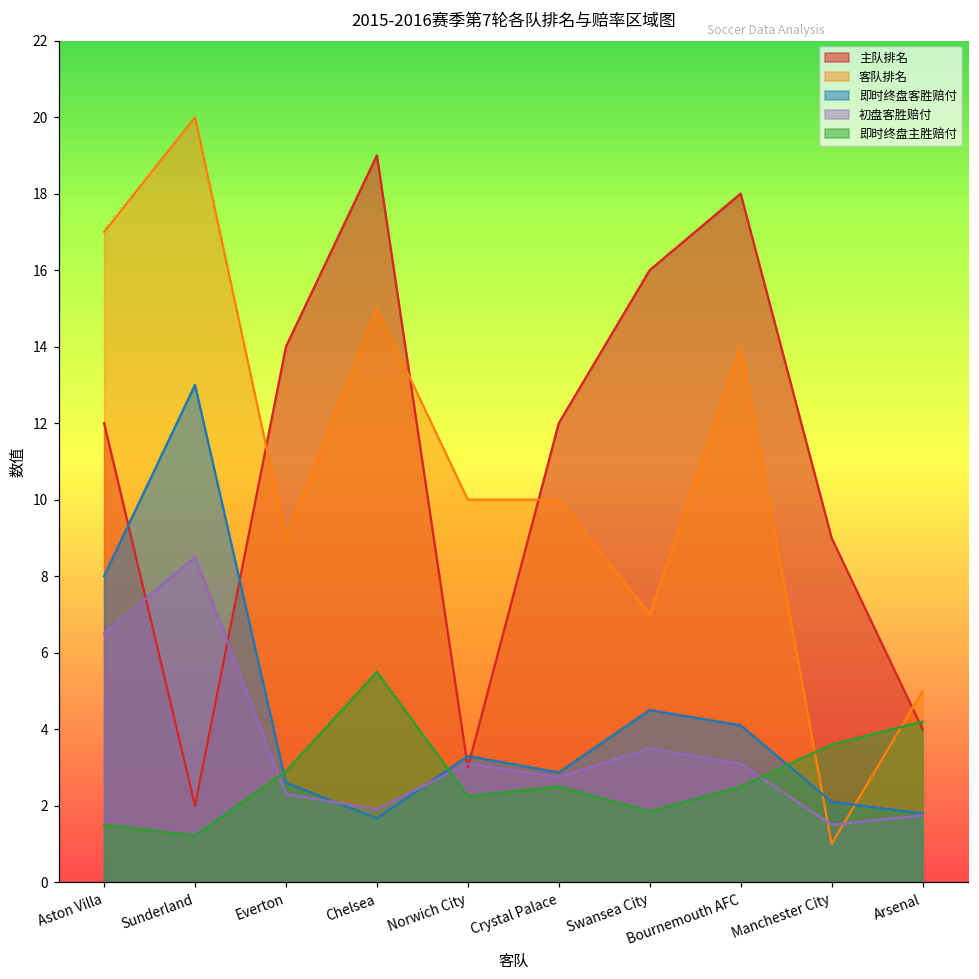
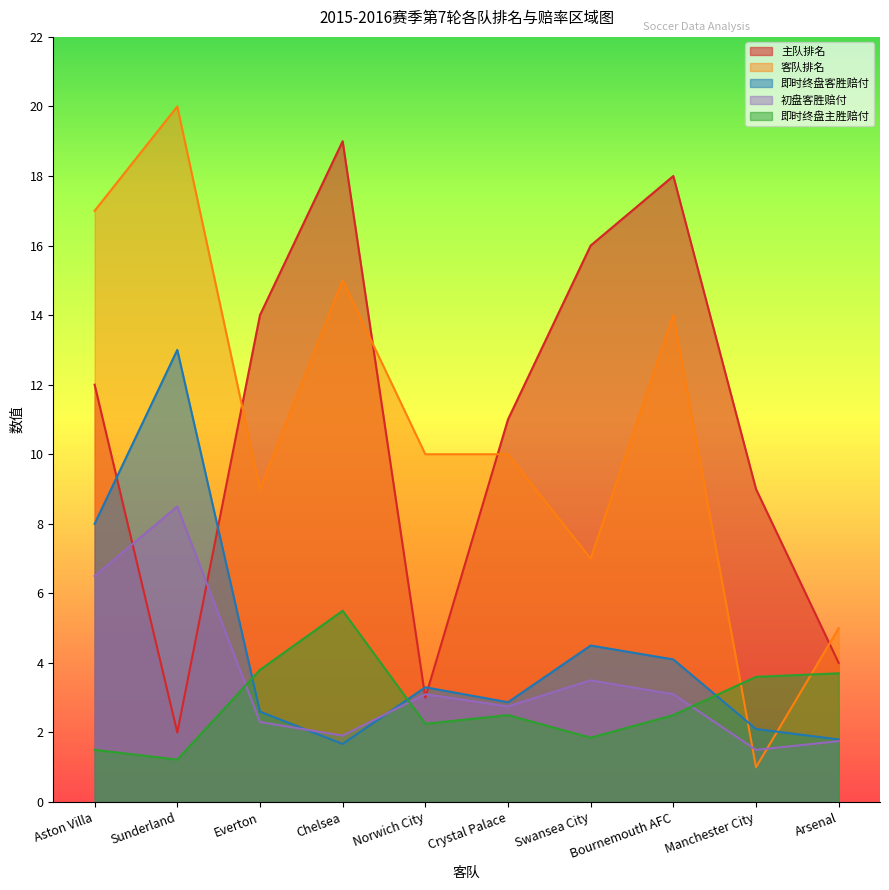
  {
    "主队排名": {
      "Aston Villa": 12,
      "Sunderland": 2,
      "Everton": 14,
      "Chelsea": 19,
      "Norwich City": 3,
-     "Crystal Palace": 12,
+     "Crystal Palace": 11,
      "Swansea City": 16,
      "Bournemouth AFC": 18,
      "Manchester City": 9,
      "Arsenal": 4
    },
    "客队排名": {
      "Aston Villa": 17.0,
      "Sunderland": 20.0,
      "Everton": 9.0,
      "Chelsea": 15.0,
      "Norwich City": 10.0,
      "Crystal Palace": 10.0,
      "Swansea City": 7.0,
      "Bournemouth AFC": 14.0,
      "Manchester City": 1.0,
      "Arsenal": 5.0
    },
    "即时终盘客胜赔付": {
      "Aston Villa": 8.0,
      "Sunderland": 13.0,
      "Everton": 2.6,
      "Chelsea": 1.7,
      "Norwich City": 3.3,
      "Crystal Palace": 2.9,
      "Swansea City": 4.5,
      "Bournemouth AFC": 4.1,
      "Manchester City": 2.1
    },
    "初盘客胜赔付": {
      "Aston Villa": 6.5,
      "Sunderland": 8.5,
      "Everton": 2.3,
      "Chelsea": 1.9,
      "Norwich City": 3.1,
      "Crystal Palace": 2.8,
      "Swansea City": 3.5,
      "Bournemouth AFC": 3.1,
      "Manchester City": 1.5
    },
    "即时终盘主胜赔付": {
      "Aston Villa": 1.5,
      "Sunderland": 1.2,
-     "Everton": 2.9,
+     "Everton": 3.8,
      "Chelsea": 5.5,
      "Norwich City": 2.3,
      "Crystal Palace": 2.5,
      "Swansea City": 1.9,
      "Bournemouth AFC": 2.5,
      "Manchester City": 3.6,
-     "Arsenal": 4.2
+     "Arsenal": 3.7
    }
  }
